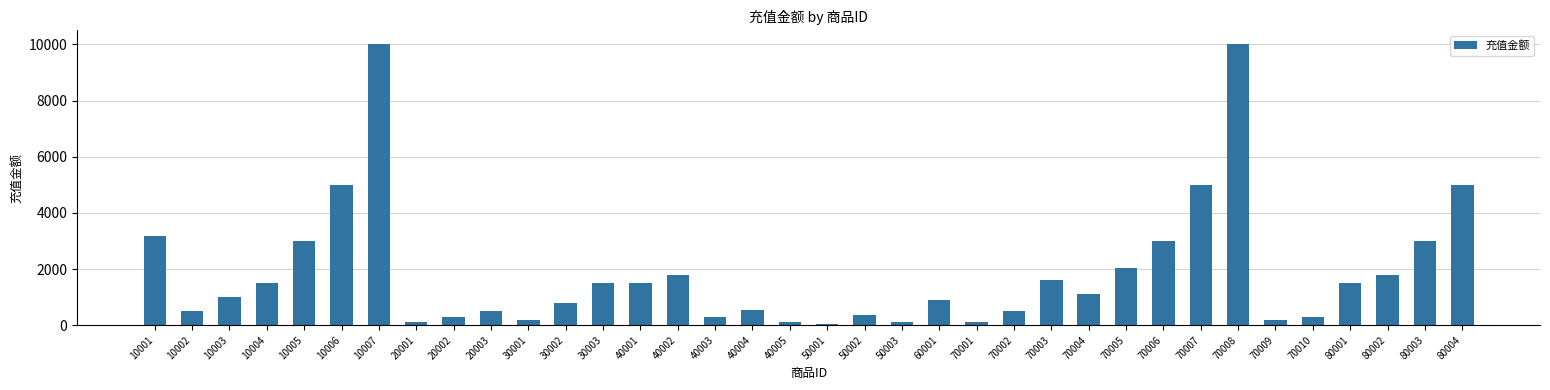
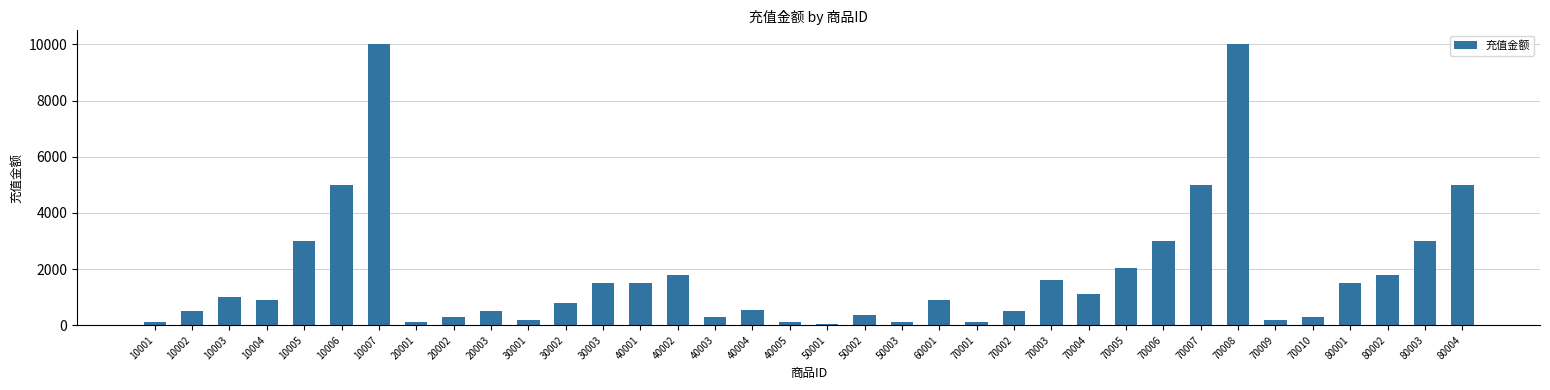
  {
-   "10001": 3200,
+   "10001": 100,
    "10002": 500,
    "10003": 1000,
-   "10004": 1500,
+   "10004": 900,
    "10005": 3000,
    "10006": 5000,
    "10007": 10000,
    "20001": 100,
    "20002": 300,
    "20003": 500,
    "30001": 200,
    "30002": 800,
    "30003": 1500,
    "40001": 1500,
    "40002": 1800,
    "40003": 300,
    "40004": 500,
    "40005": 100,
    "50002": 400,
    "50003": 100,
    "60001": 900,
    "70001": 100,
    "70002": 500,
    "70003": 1600,
    "70004": 1100,
    "70005": 2100,
    "70006": 3000,
    "70007": 5000,
    "70008": 10000,
    "70009": 200,
    "70010": 300,
    "80001": 1500,
    "80002": 1800,
    "80003": 3000,
    "80004": 5000
  }
